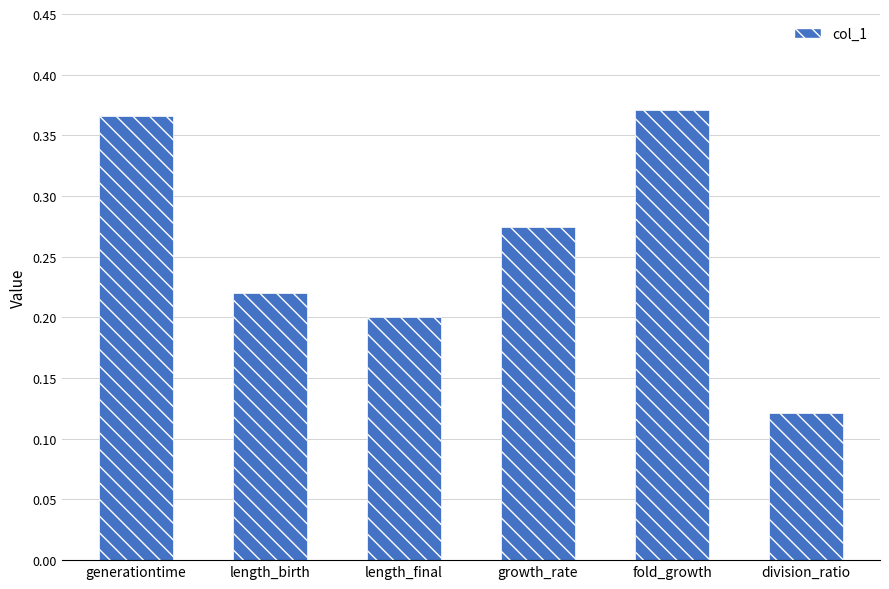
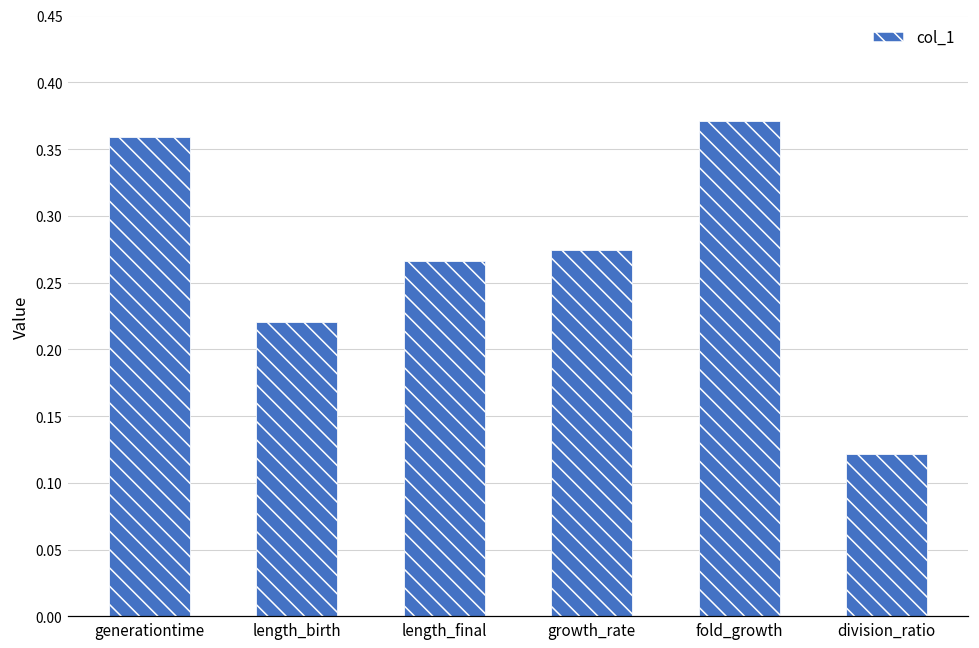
  {
-   "generationtime": 0.366,
+   "generationtime": 0.359,
    "length_birth": 0.220,
-   "length_final": 0.200,
+   "length_final": 0.266,
    "growth_rate": 0.274,
    "fold_growth": 0.371,
    "division_ratio": 0.121
  }
